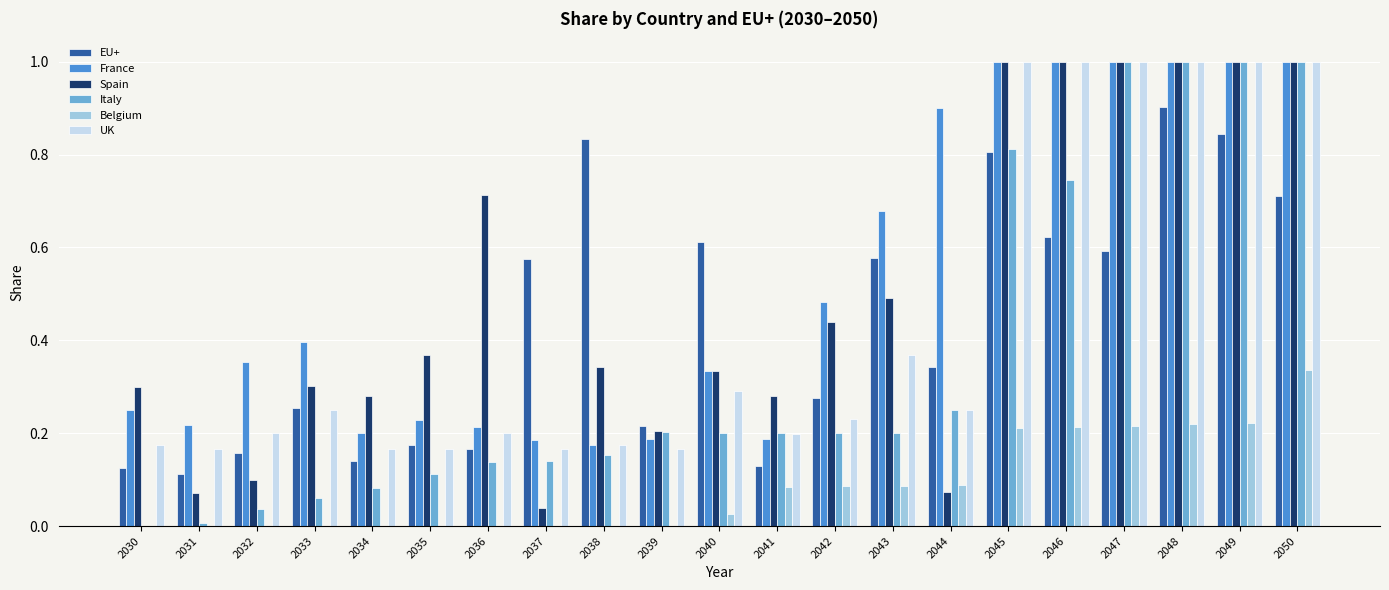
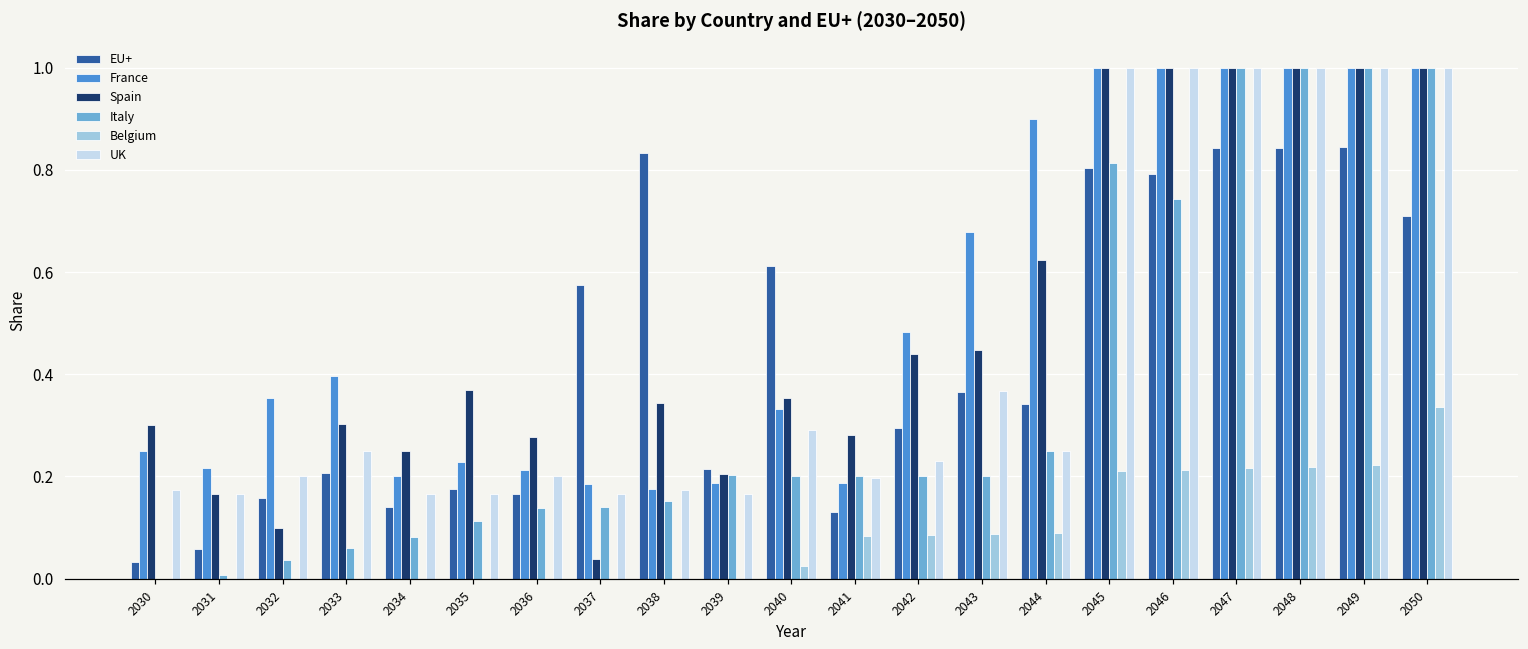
  {
    "EU+": {
-     "2030": 0.12,
-     "2031": 0.11,
+     "2030": 0.03,
+     "2031": 0.06,
      "2032": 0.16,
-     "2033": 0.25,
+     "2033": 0.21,
      "2034": 0.14,
      "2035": 0.18,
      "2036": 0.17,
      "2037": 0.57,
      "2038": 0.83,
      "2039": 0.21,
      "2040": 0.61,
      "2041": 0.13,
-     "2042": 0.27,
-     "2043": 0.58,
+     "2042": 0.30,
+     "2043": 0.36,
      "2044": 0.34,
      "2045": 0.80,
-     "2046": 0.62,
-     "2047": 0.59,
-     "2048": 0.90,
+     "2046": 0.79,
+     "2047": 0.84,
+     "2048": 0.84,
      "2049": 0.84,
      "2050": 0.71
    },
    "Spain": {
      "2030": 0.30,
-     "2031": 0.07,
+     "2031": 0.17,
      "2032": 0.10,
      "2033": 0.30,
-     "2034": 0.28,
+     "2034": 0.25,
      "2035": 0.37,
-     "2036": 0.71,
+     "2036": 0.28,
      "2037": 0.04,
      "2038": 0.34,
      "2039": 0.20,
-     "2040": 0.33,
+     "2040": 0.35,
      "2041": 0.28,
      "2042": 0.44,
-     "2043": 0.49,
-     "2044": 0.07,
+     "2043": 0.45,
+     "2044": 0.62,
      "2045": 1.00,
      "2046": 1.00,
      "2047": 1.00,
      "2048": 1.00,
      "2049": 1.00,
      "2050": 1.00
    }
  }
